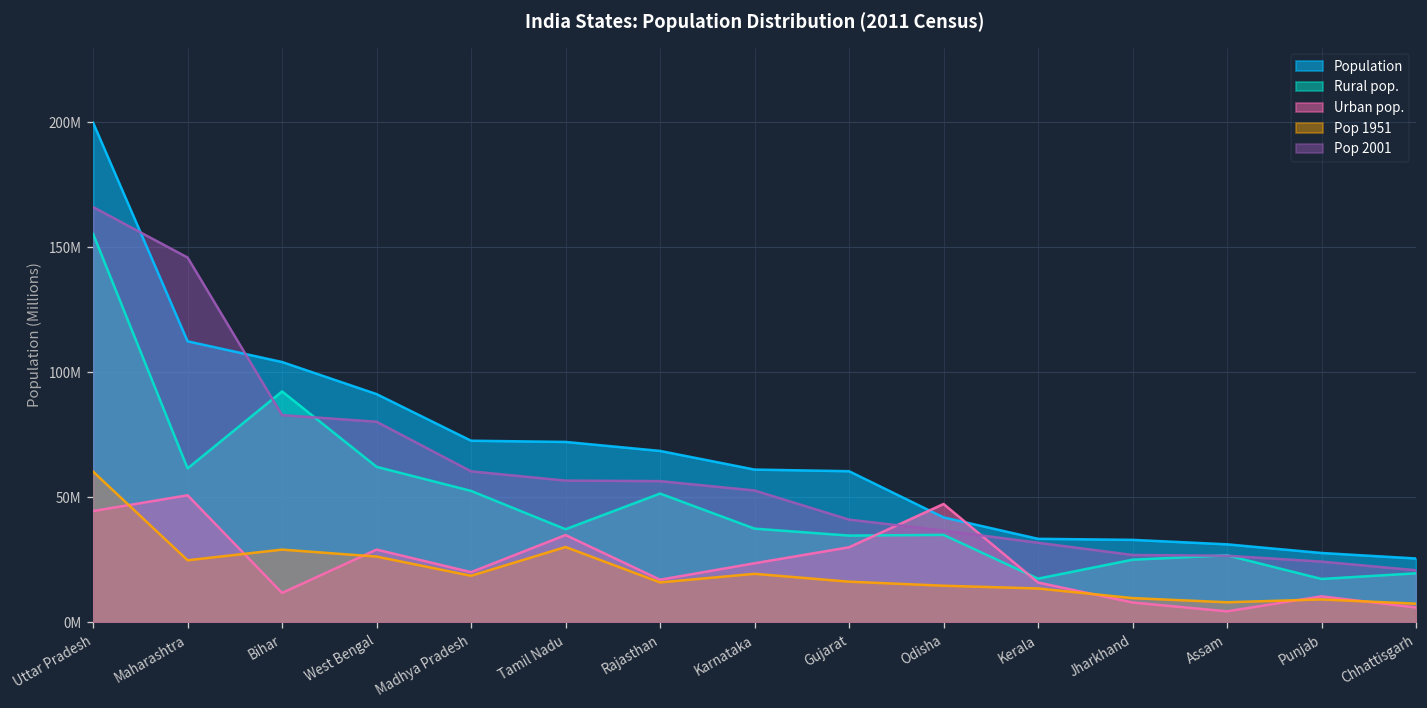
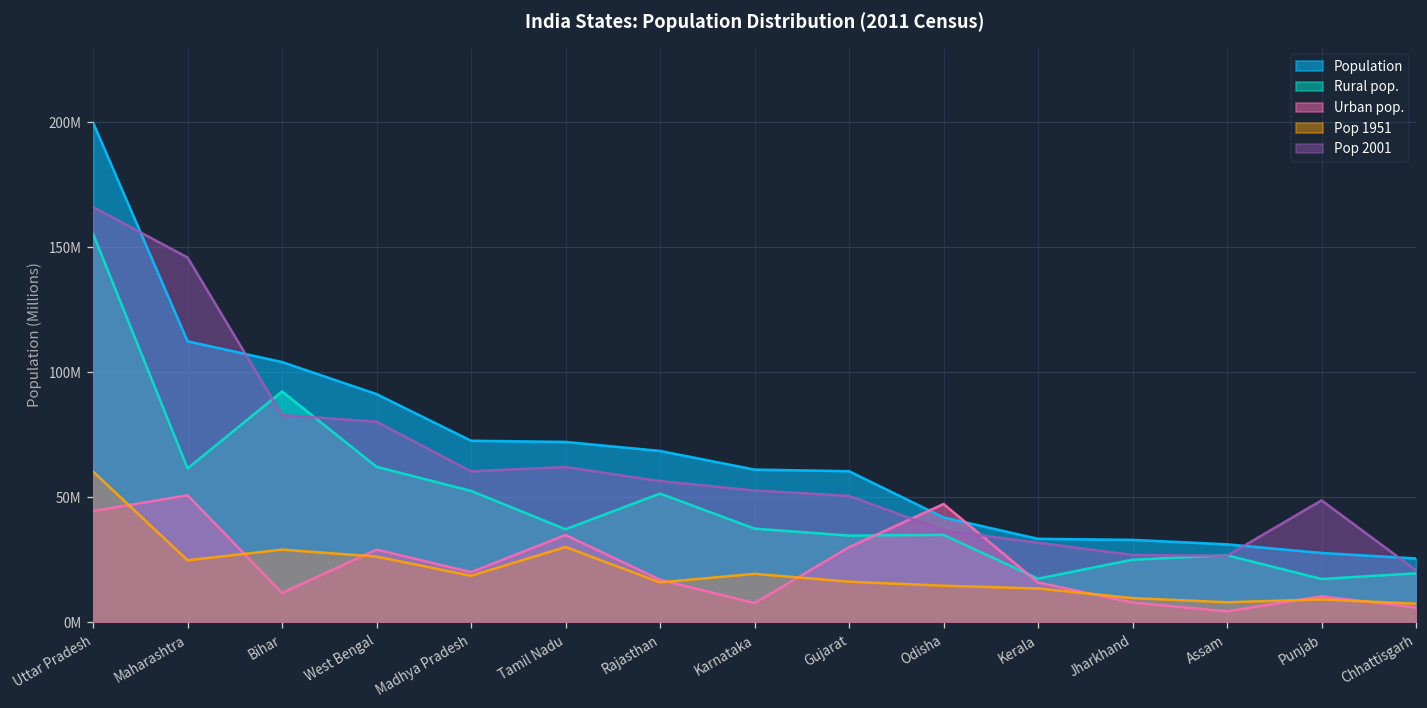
  {
    "Urban pop.": {
      "Uttar Pradesh": 44000000,
      "Maharashtra": 51000000,
      "Bihar": 12000000,
      "West Bengal": 29000000,
      "Madhya Pradesh": 20000000,
      "Tamil Nadu": 35000000,
-     "Karnataka": 24000000,
+     "Karnataka": 8000000,
      "Gujarat": 30000000,
      "Odisha": 47000000,
      "Kerala": 16000000,
      "Jharkhand": 8000000,
      "Assam": 4000000,
      "Punjab": 10000000,
      "Chhattisgarh": 6000000
    },
    "Pop 1951": {
      "Uttar Pradesh": 60000000,
      "Maharashtra": 25000000,
      "Bihar": 29000000,
      "West Bengal": 26000000,
      "Madhya Pradesh": 19000000,
      "Tamil Nadu": 30000000,
      "Karnataka": 19000000,
      "Gujarat": 16000000,
      "Odisha": 15000000,
      "Kerala": 14000000,
      "Jharkhand": 10000000,
      "Assam": 8000000,
      "Punjab": 9000000,
      "Chhattisgarh": 7000000
    },
    "Pop 2001": {
      "Uttar Pradesh": 166000000,
      "Maharashtra": 146000000,
      "Bihar": 83000000,
      "West Bengal": 80000000,
      "Madhya Pradesh": 60000000,
-     "Tamil Nadu": 57000000,
+     "Tamil Nadu": 62000000,
      "Rajasthan": 56000000,
      "Karnataka": 53000000,
-     "Gujarat": 41000000,
+     "Gujarat": 51000000,
      "Odisha": 37000000,
      "Kerala": 32000000,
      "Jharkhand": 27000000,
-     "Punjab": 24000000,
+     "Punjab": 49000000,
      "Chhattisgarh": 21000000
    }
  }
